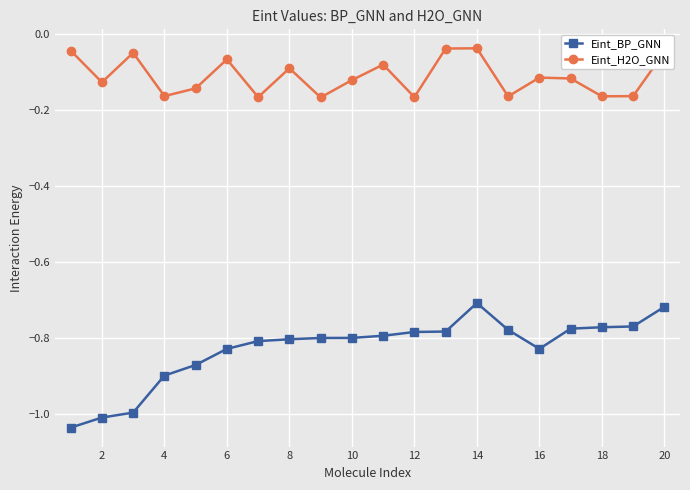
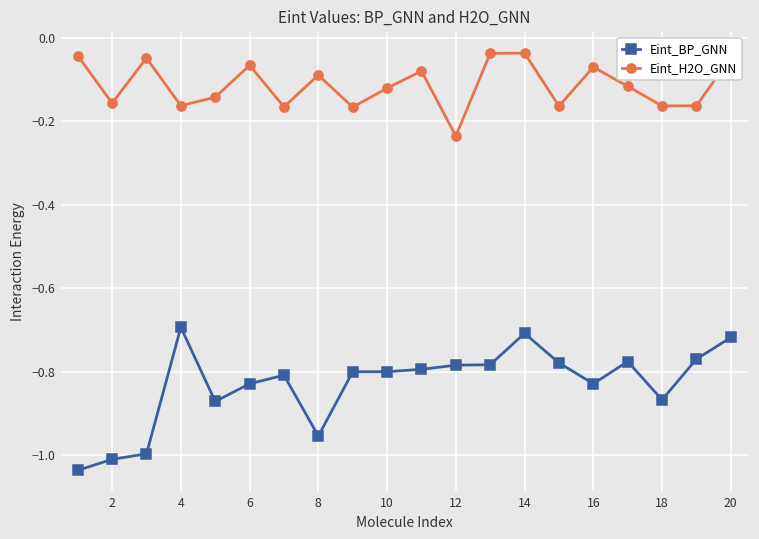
  {
    "Eint_BP_GNN": {
      "2": -1.01,
-     "4": -0.90,
+     "4": -0.69,
      "6": -0.83,
-     "8": -0.80,
+     "8": -0.95,
      "10": -0.80,
      "12": -0.78,
      "14": -0.71,
      "16": -0.83,
-     "18": -0.77,
+     "18": -0.87,
      "20": -0.72
    },
    "Eint_H2O_GNN": {
-     "2": -0.13,
+     "2": -0.16,
      "4": -0.16,
      "6": -0.07,
      "8": -0.09,
      "10": -0.12,
-     "12": -0.17,
+     "12": -0.23,
      "14": -0.04,
-     "16": -0.11,
+     "16": -0.07,
      "18": -0.16
    }
  }
